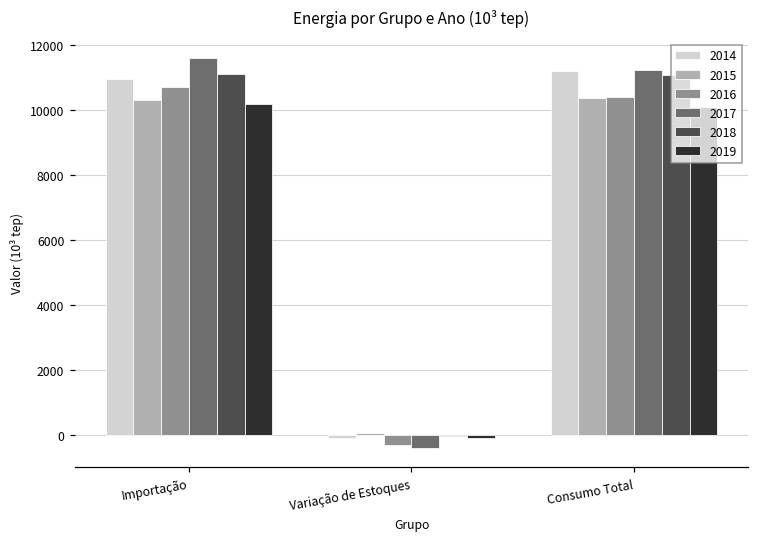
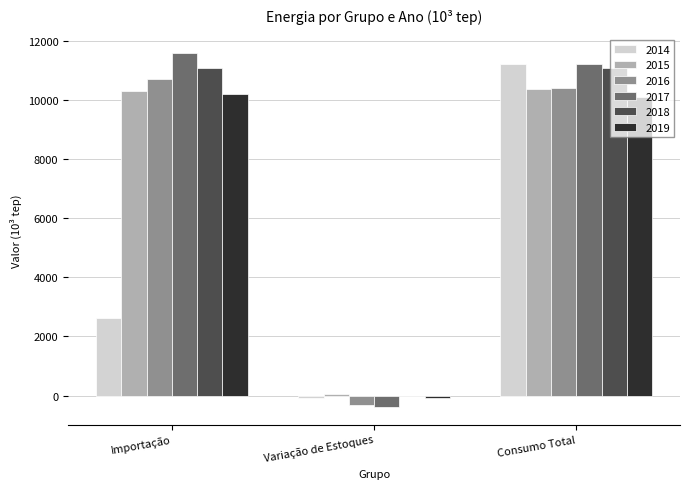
  {
    "2014": {
-     "Importação": 11000,
+     "Importação": 2600,
      "Consumo Total": 11200
    }
  }
